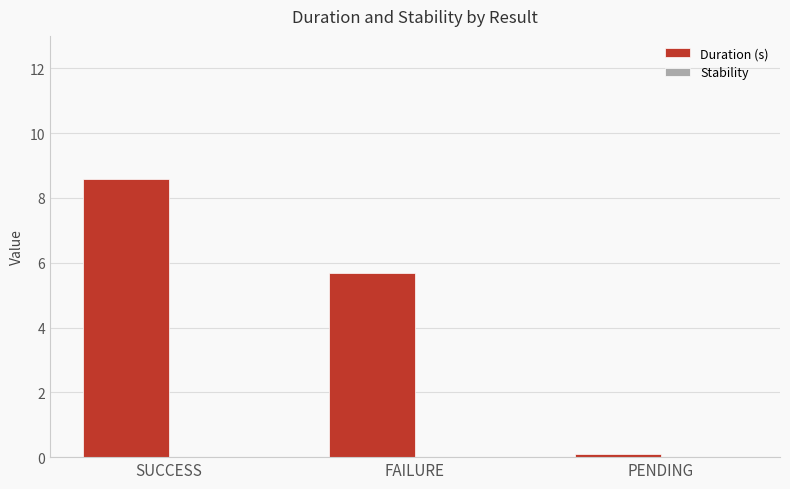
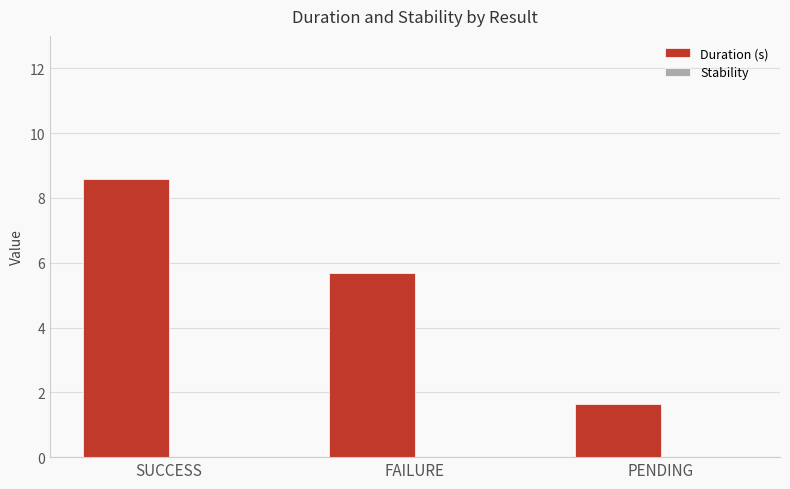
  {
    "Duration (s)": {
      "SUCCESS": 8.6,
      "FAILURE": 5.7,
-     "PENDING": 0.1
+     "PENDING": 1.6
    },
    "Stability": {
      "SUCCESS": 0.0,
      "FAILURE": 0.0,
      "PENDING": 0.0
    }
  }
